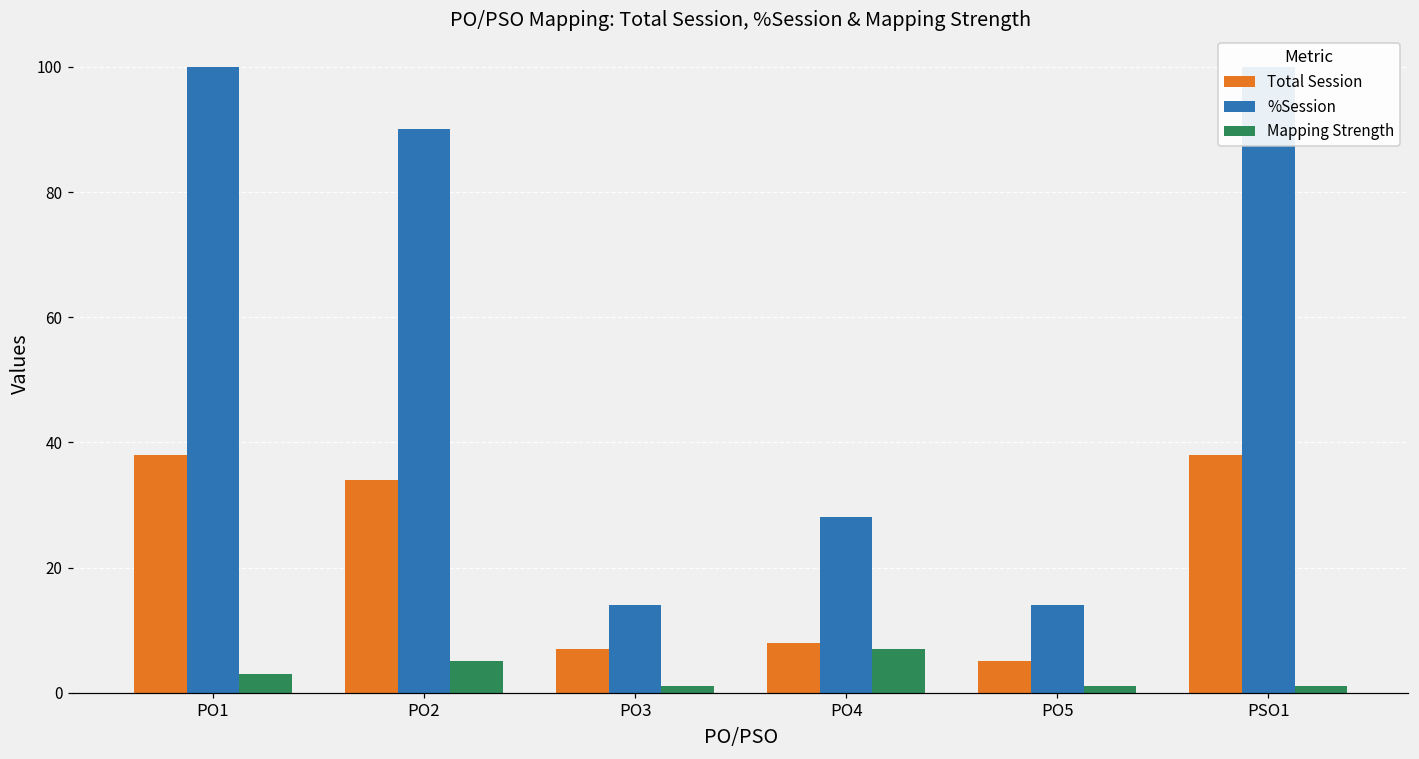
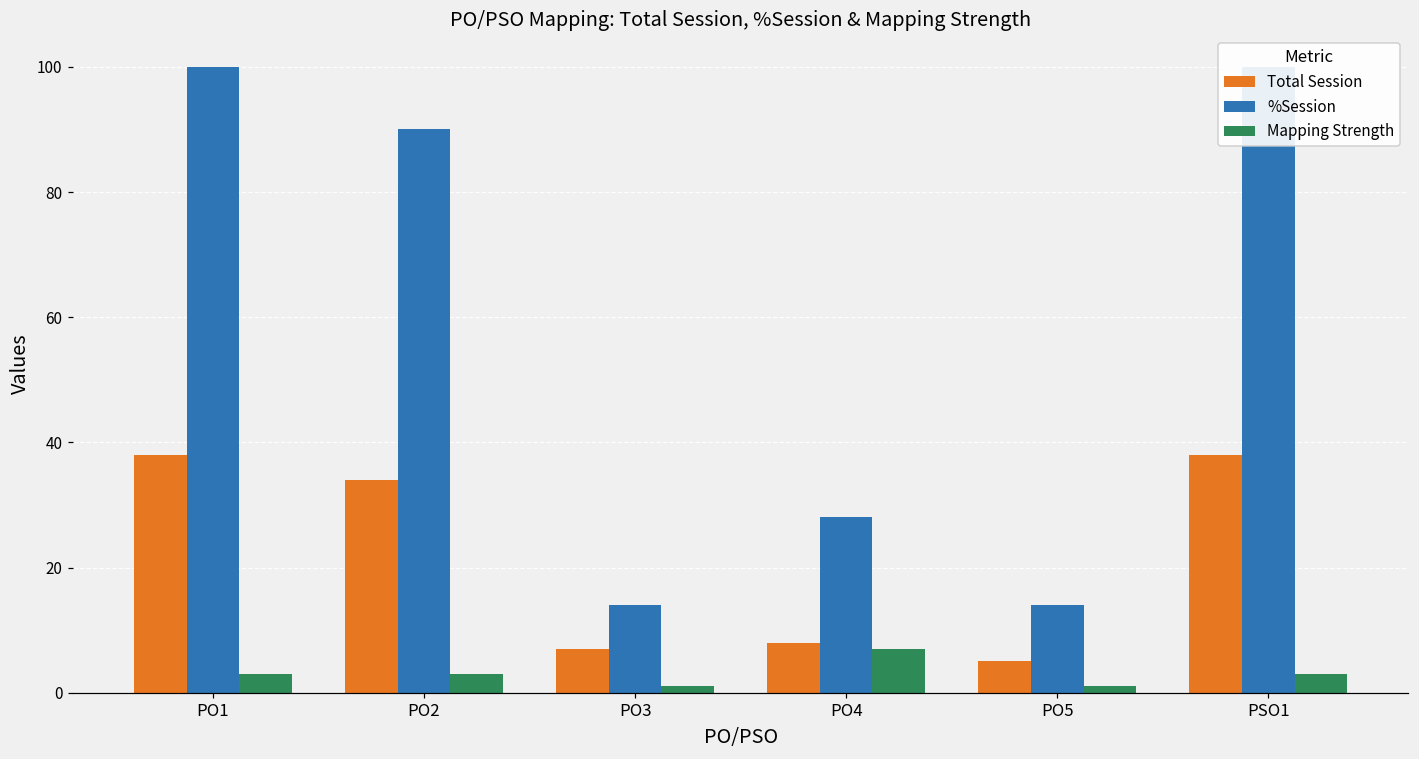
  {
    "Total Session": {
      "PO1": 38,
      "PO2": 34,
      "PO3": 7,
      "PO4": 8,
      "PO5": 5,
      "PSO1": 38
    },
    "%Session": {
      "PO1": 100,
      "PO2": 90,
      "PO3": 14,
      "PO4": 28,
      "PO5": 14
    },
    "Mapping Strength": {
      "PO1": 3,
-     "PO2": 5,
+     "PO2": 3,
      "PO3": 1,
      "PO4": 7,
      "PO5": 1,
-     "PSO1": 1
+     "PSO1": 3
    }
  }
